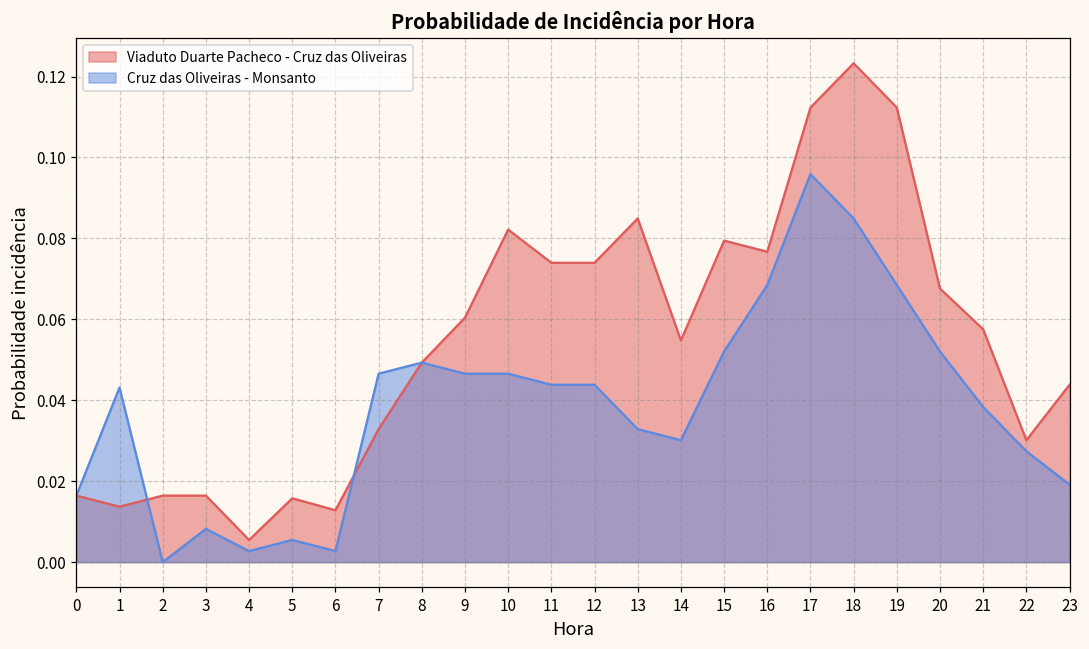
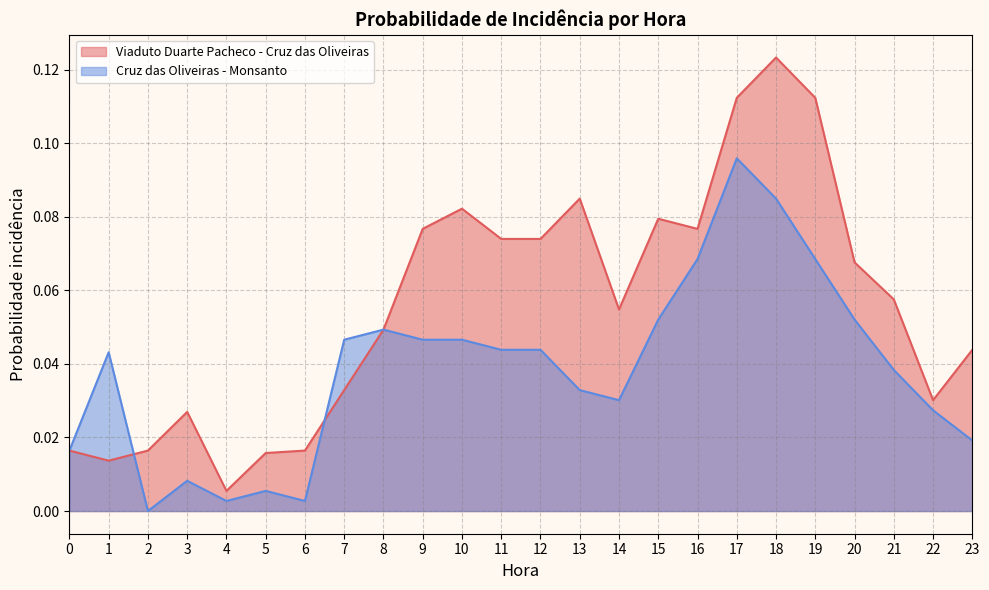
  {
    "Viaduto Duarte Pacheco - Cruz das Oliveiras": {
      "1": 0.014,
      "2": 0.016,
-     "3": 0.016,
+     "3": 0.027,
      "4": 0.005,
      "5": 0.016,
-     "6": 0.013,
+     "6": 0.016,
      "7": 0.033,
-     "9": 0.060,
+     "9": 0.077,
      "10": 0.082,
      "11": 0.074,
      "12": 0.074,
      "13": 0.085,
      "14": 0.055,
      "15": 0.079,
      "16": 0.077,
      "17": 0.112,
      "18": 0.123,
      "19": 0.112,
      "20": 0.068,
      "21": 0.058,
      "22": 0.030,
      "23": 0.044
    },
    "Cruz das Oliveiras - Monsanto": {
      "1": 0.043,
      "2": 0.000,
      "3": 0.008,
      "4": 0.003,
      "5": 0.005,
      "6": 0.003,
      "7": 0.047,
      "9": 0.047,
      "10": 0.047,
      "11": 0.044,
      "12": 0.044,
      "13": 0.033,
      "14": 0.030,
      "15": 0.052,
      "16": 0.068,
      "17": 0.096,
      "18": 0.085,
      "19": 0.068,
      "20": 0.052,
      "21": 0.038,
      "22": 0.027,
      "23": 0.019
    }
  }
